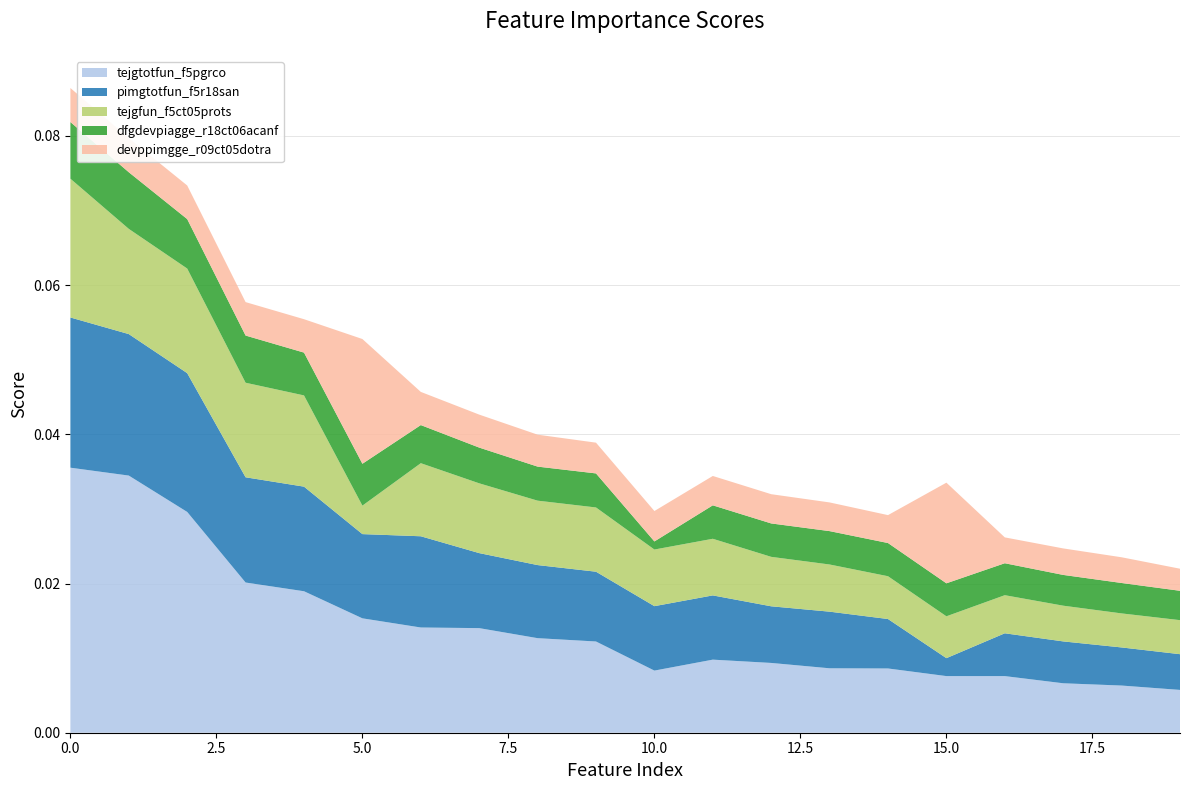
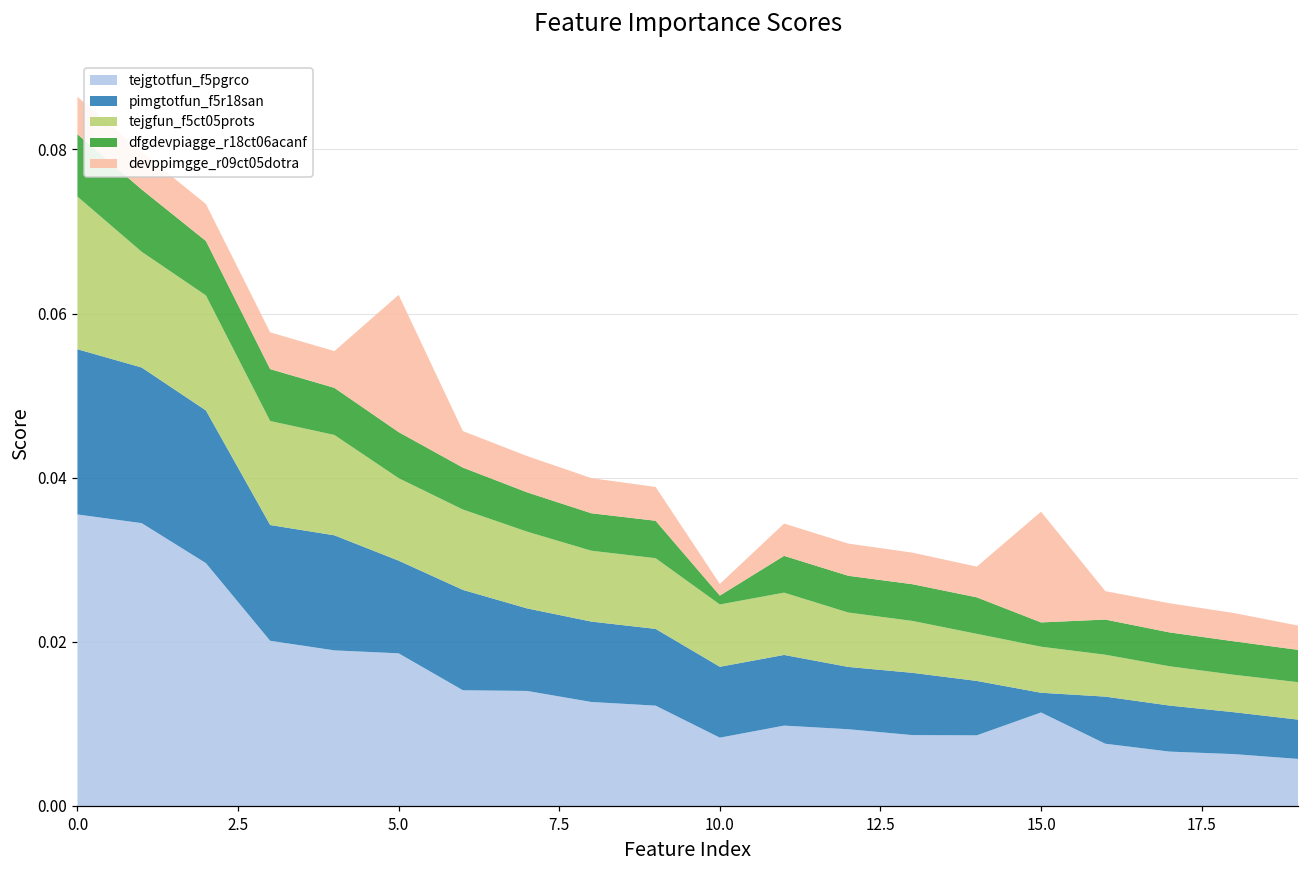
  {
    "tejgtotfun_f5pgrco": {
      "0.0": 0.036,
-     "5.0": 0.015,
+     "5.0": 0.019,
      "10.0": 0.008,
-     "15.0": 0.008
+     "15.0": 0.011
    },
    "pimgtotfun_f5r18san": {
      "0.0": 0.020,
      "5.0": 0.011,
      "10.0": 0.009,
      "15.0": 0.002
    },
    "tejgfun_f5ct05prots": {
      "0.0": 0.019,
-     "5.0": 0.004,
+     "5.0": 0.010,
      "10.0": 0.008,
      "15.0": 0.006
    },
    "dfgdevpiagge_r18ct06acanf": {
      "0.0": 0.008,
      "5.0": 0.006,
      "10.0": 0.001,
-     "15.0": 0.004
+     "15.0": 0.003
    },
    "devppimgge_r09ct05dotra": {
      "0.0": 0.005,
      "5.0": 0.017,
-     "10.0": 0.004,
+     "10.0": 0.001,
      "15.0": 0.013
    }
  }
